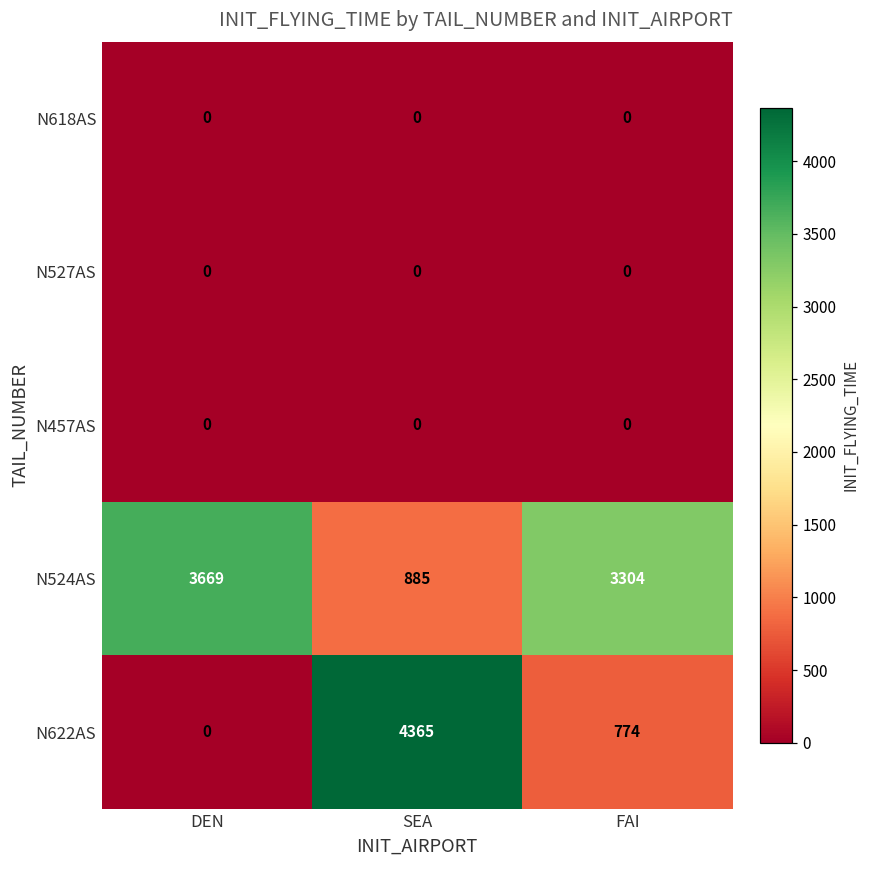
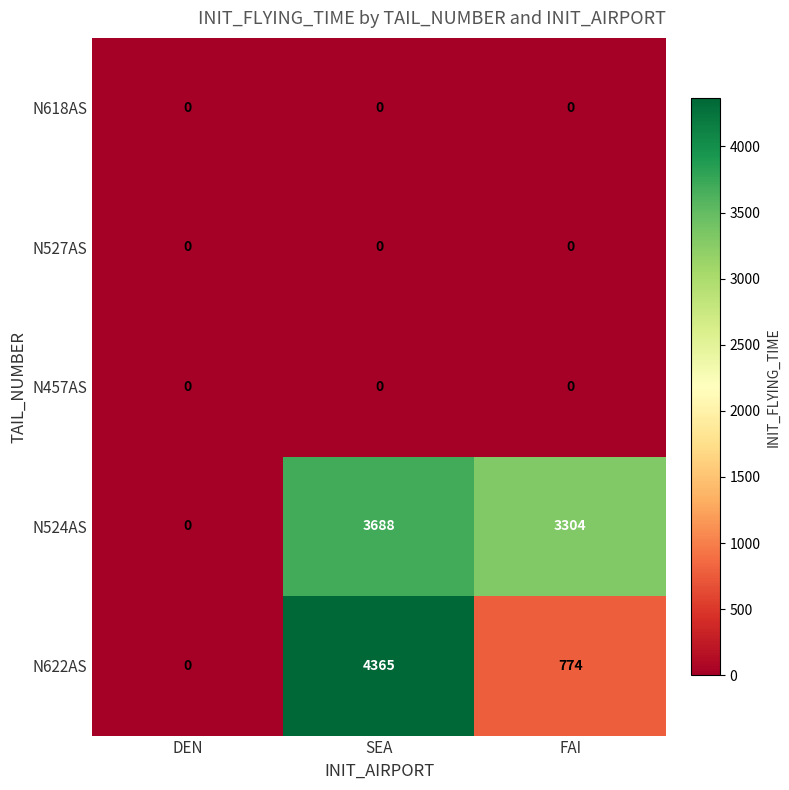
  {
    "N618AS": {
      "DEN": 0,
      "SEA": 0,
      "FAI": 0
    },
    "N527AS": {
      "DEN": 0,
      "SEA": 0,
      "FAI": 0
    },
    "N457AS": {
      "DEN": 0,
      "SEA": 0,
      "FAI": 0
    },
    "N524AS": {
-     "DEN": 3669,
-     "SEA": 885,
+     "DEN": 0,
+     "SEA": 3688,
      "FAI": 3304
    },
    "N622AS": {
      "DEN": 0,
      "SEA": 4365,
      "FAI": 774
    }
  }
